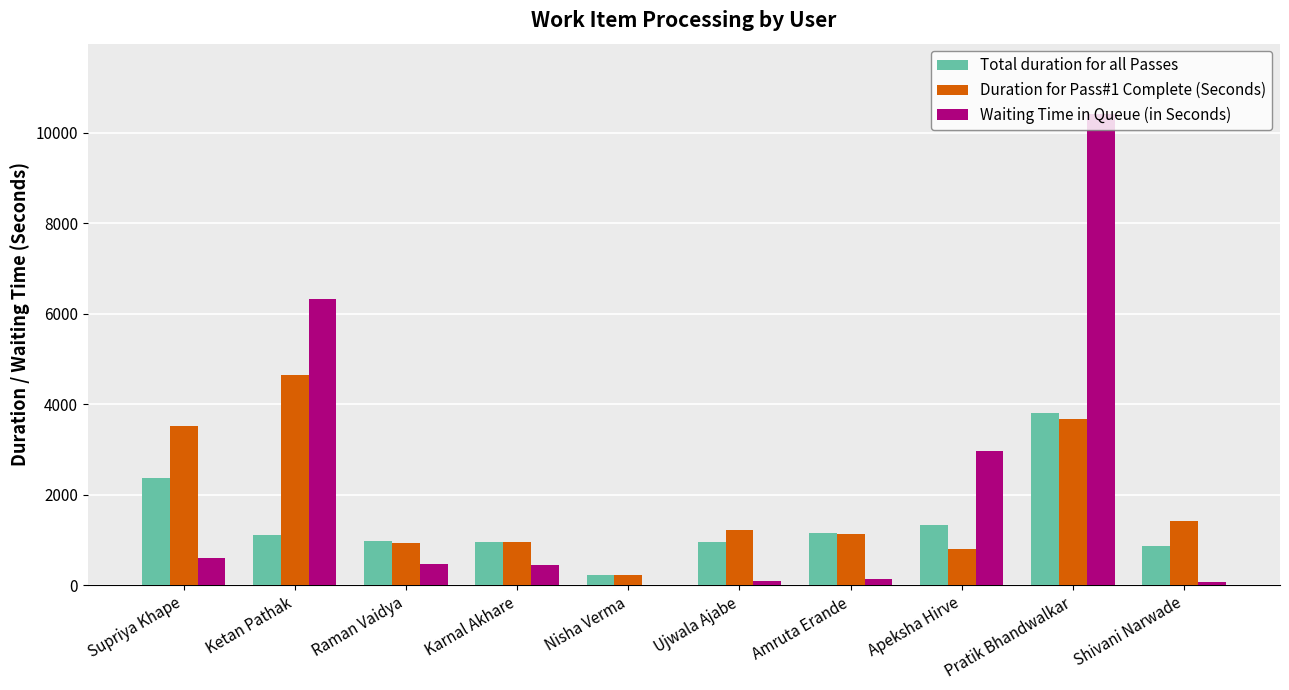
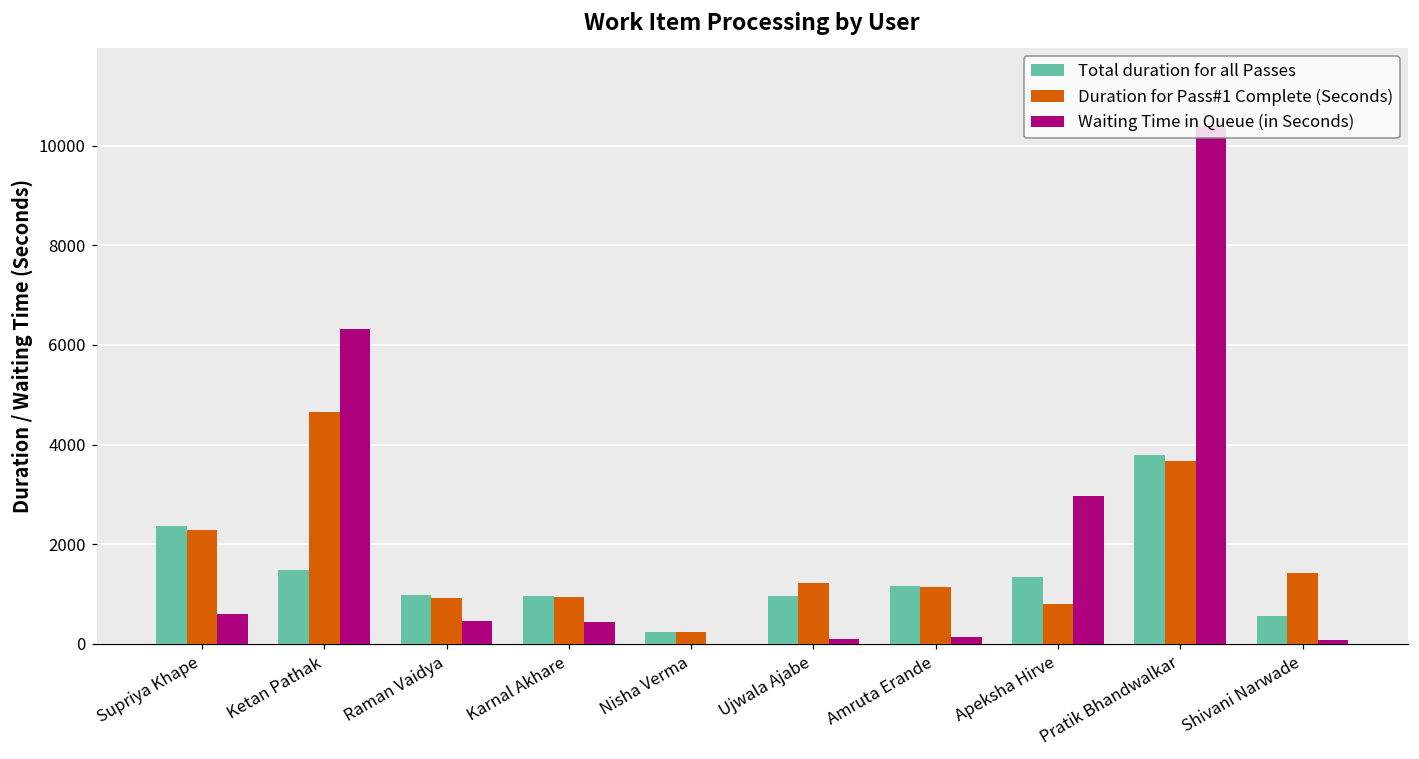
  {
    "Total duration for all Passes": {
      "Supriya Khape": 2400,
-     "Ketan Pathak": 1100,
+     "Ketan Pathak": 1500,
      "Raman Vaidya": 1000,
      "Karnal Akhare": 1000,
      "Nisha Verma": 200,
      "Ujwala Ajabe": 1000,
      "Amruta Erande": 1200,
      "Apeksha Hirve": 1300,
      "Pratik Bhandwalkar": 3800,
-     "Shivani Narwade": 900
+     "Shivani Narwade": 600
    },
    "Duration for Pass#1 Complete (Seconds)": {
-     "Supriya Khape": 3500,
+     "Supriya Khape": 2300,
      "Ketan Pathak": 4600,
      "Raman Vaidya": 900,
      "Karnal Akhare": 900,
      "Nisha Verma": 200,
      "Ujwala Ajabe": 1200,
      "Amruta Erande": 1100,
      "Apeksha Hirve": 800,
      "Pratik Bhandwalkar": 3700,
      "Shivani Narwade": 1400
    },
    "Waiting Time in Queue (in Seconds)": {
      "Supriya Khape": 600,
      "Ketan Pathak": 6300,
      "Raman Vaidya": 500,
      "Karnal Akhare": 400,
      "Ujwala Ajabe": 100,
      "Amruta Erande": 100,
      "Apeksha Hirve": 3000,
      "Shivani Narwade": 100
    }
  }
